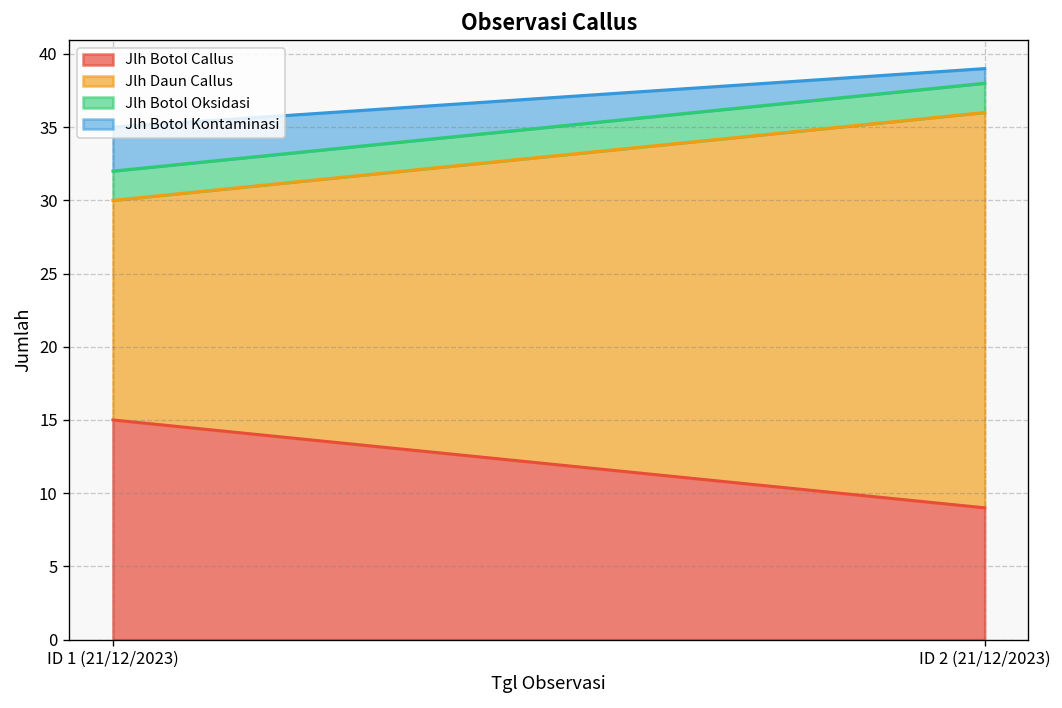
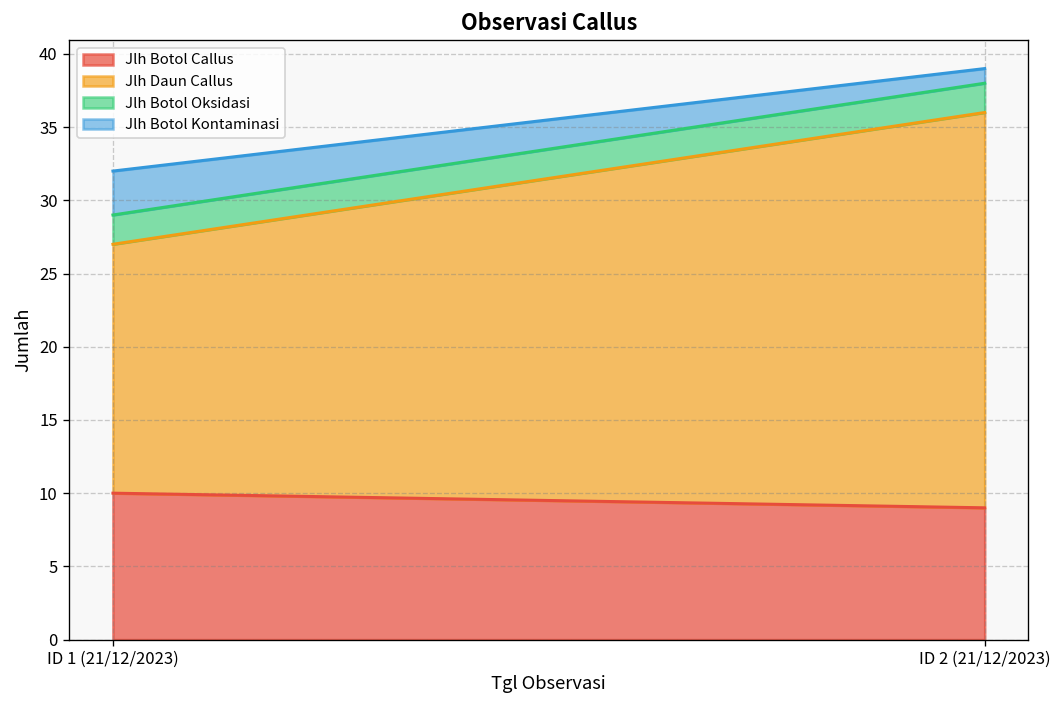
  {
    "Jlh Botol Callus": {
-     "ID 1 (21/12/2023)": 15,
+     "ID 1 (21/12/2023)": 10,
      "ID 2 (21/12/2023)": 9
    },
    "Jlh Daun Callus": {
-     "ID 1 (21/12/2023)": 15,
+     "ID 1 (21/12/2023)": 17,
      "ID 2 (21/12/2023)": 27
    },
    "Jlh Botol Oksidasi": {
      "ID 1 (21/12/2023)": 2,
      "ID 2 (21/12/2023)": 2
    },
    "Jlh Botol Kontaminasi": {
      "ID 2 (21/12/2023)": 1
    }
  }
